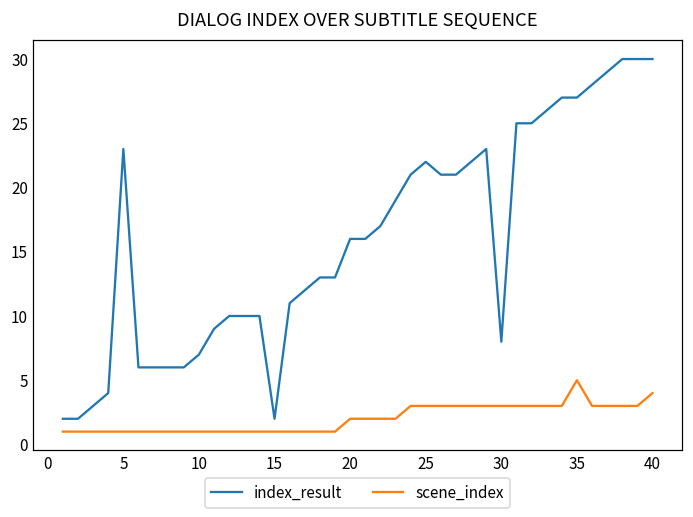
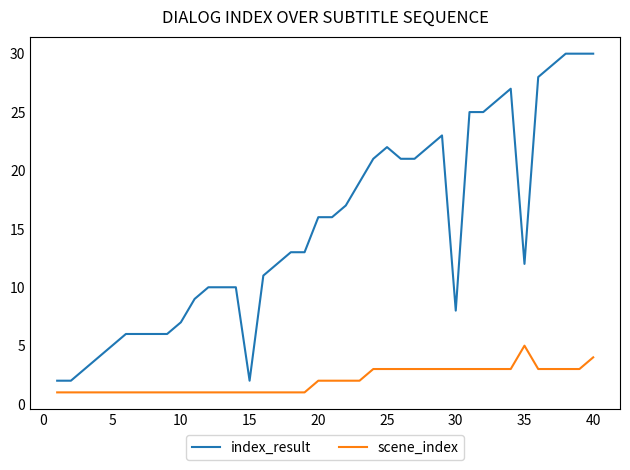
  {
    "index_result": {
-     "5": 23,
+     "5": 5,
      "10": 7,
      "15": 2,
      "20": 16,
      "25": 22,
      "30": 8,
-     "35": 27,
+     "35": 12,
      "40": 30
    },
    "scene_index": {
      "5": 1,
      "10": 1,
      "15": 1,
      "20": 2,
      "25": 3,
      "30": 3,
      "35": 5,
      "40": 4
    }
  }
